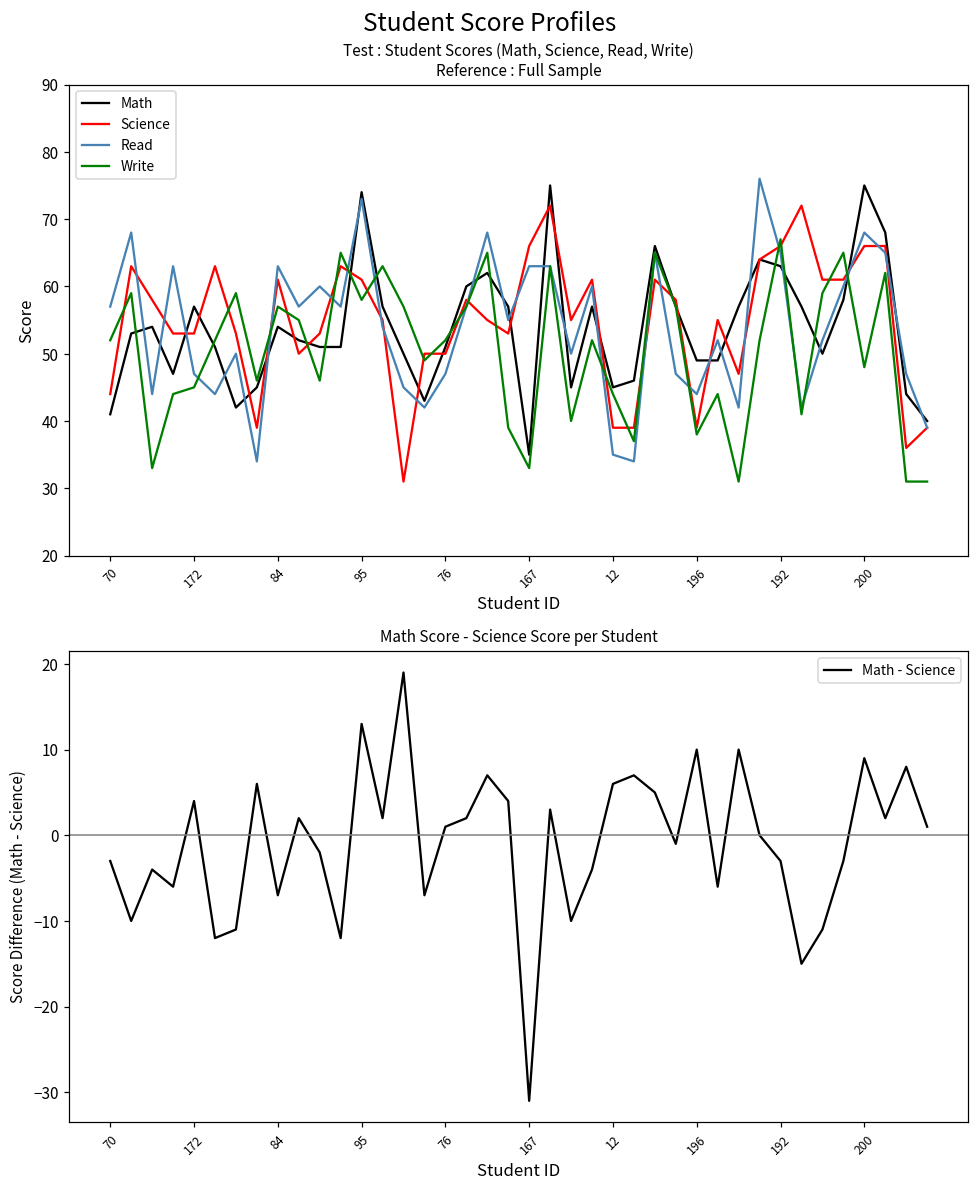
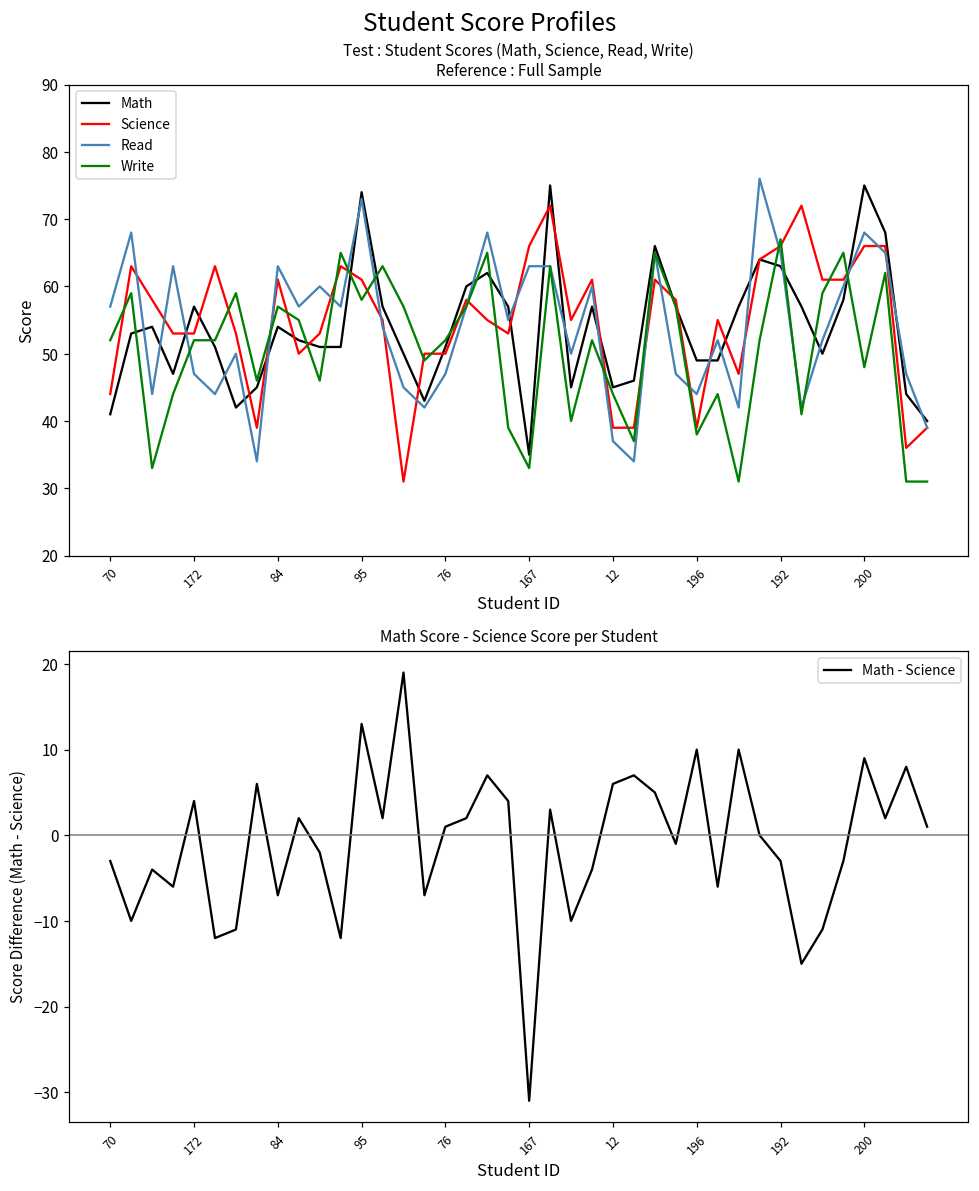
  {
    "Test : Student Scores (Math, Science, Read, Write) Reference : Full Sample": {
      "Math": {
        "70": 41,
        "172": 57,
        "84": 54,
        "95": 74,
        "76": 51,
        "167": 35,
        "12": 45,
        "196": 49,
        "192": 63,
        "200": 75
      },
      "Science": {
        "70": 44,
        "172": 53,
        "84": 61,
        "95": 61,
        "76": 50,
        "167": 66,
        "12": 39,
        "196": 39,
        "192": 66,
        "200": 66
      },
      "Read": {
        "70": 57,
        "172": 47,
        "84": 63,
        "95": 73,
        "76": 47,
        "167": 63,
-       "12": 35,
+       "12": 37,
        "196": 44,
        "192": 65,
        "200": 68
      },
      "Write": {
        "70": 52,
-       "172": 45,
+       "172": 52,
        "84": 57,
        "95": 58,
        "76": 52,
        "167": 33,
        "12": 44,
        "196": 38,
        "192": 67,
        "200": 48
      }
    },
    "Math Score - Science Score per Student": {
      "70": -3,
      "172": 4,
      "84": -7,
      "95": 13,
      "76": 1,
      "167": -31,
      "12": 6,
      "196": 10,
      "192": -3,
      "200": 9
    }
  }
